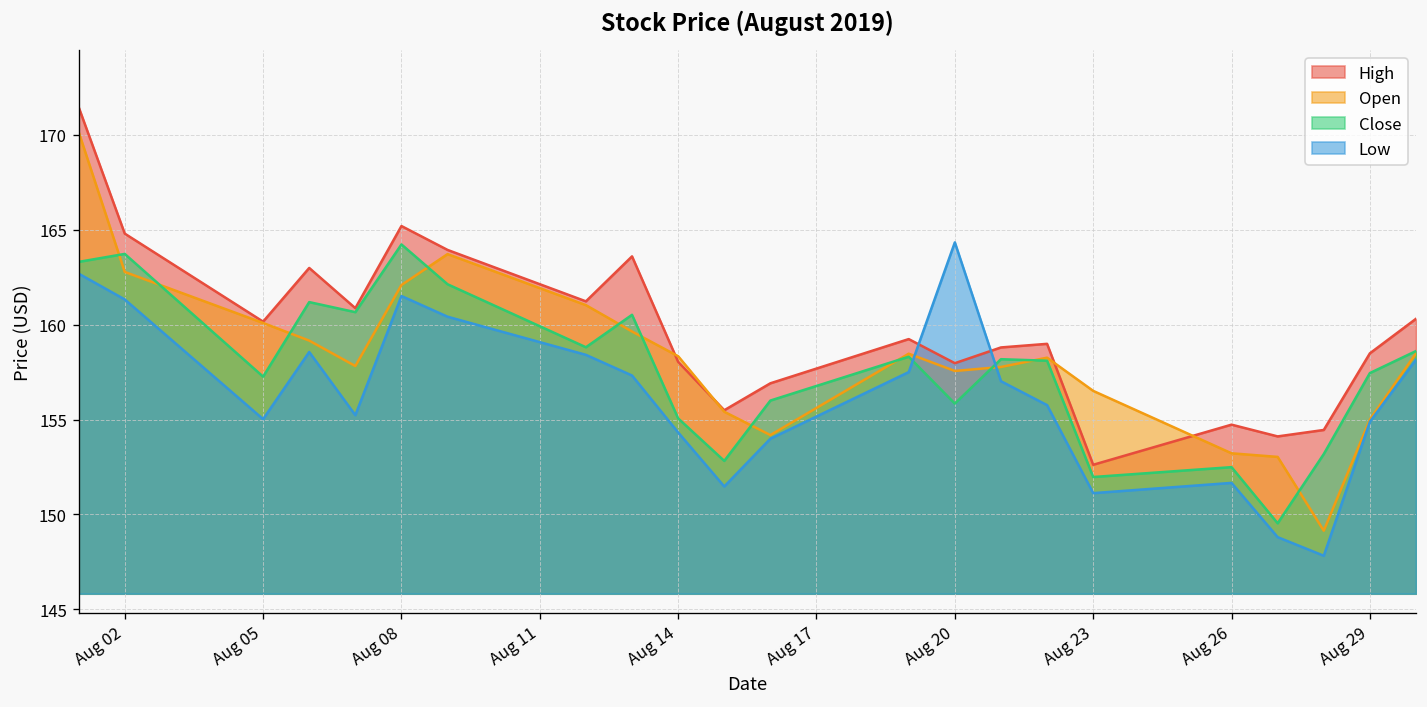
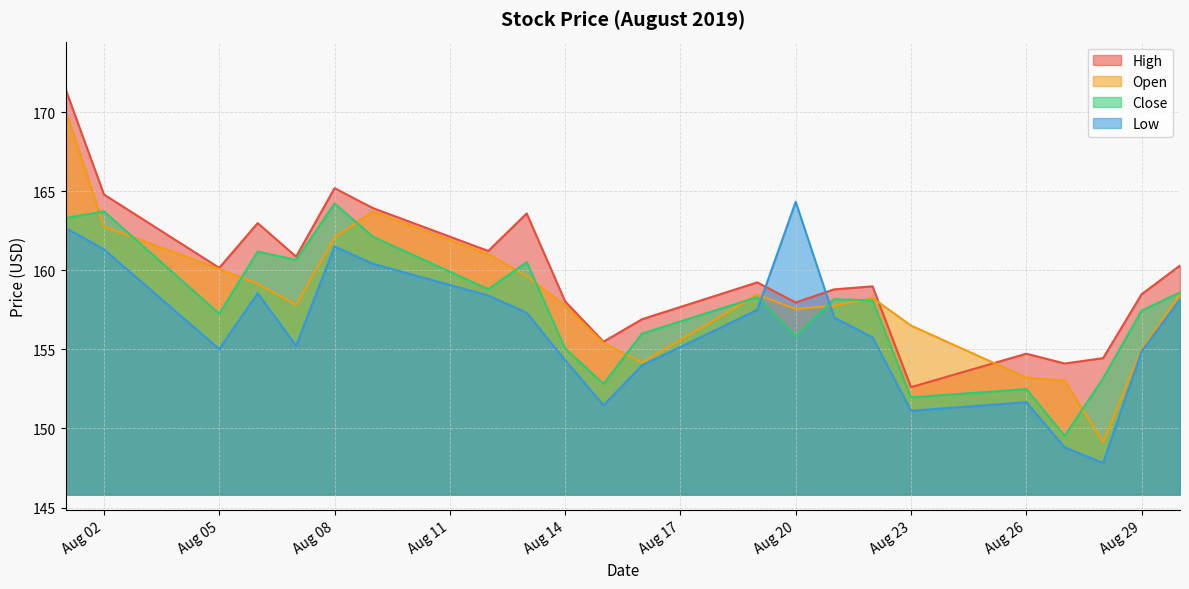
  {
    "High": {
      "Aug 02": 164.8,
      "Aug 08": 165.2,
      "Aug 14": 158.0,
      "Aug 20": 158.0,
      "Aug 23": 152.6,
      "Aug 26": 154.7,
      "Aug 29": 158.5
    },
    "Open": {
      "Aug 02": 162.8,
      "Aug 08": 162.1,
-     "Aug 14": 158.3,
+     "Aug 14": 157.8,
      "Aug 20": 157.6,
      "Aug 23": 156.5,
      "Aug 26": 153.2
    },
    "Close": {
      "Aug 02": 163.7,
      "Aug 05": 157.3,
      "Aug 08": 164.2,
      "Aug 14": 155.1,
      "Aug 20": 155.8,
      "Aug 23": 152.0,
      "Aug 26": 152.5,
      "Aug 29": 157.4
    },
    "Low": {
      "Aug 02": 161.3,
      "Aug 05": 155.0,
      "Aug 08": 161.5,
      "Aug 14": 154.3,
      "Aug 20": 164.3,
      "Aug 23": 151.1,
      "Aug 26": 151.7
    }
  }
